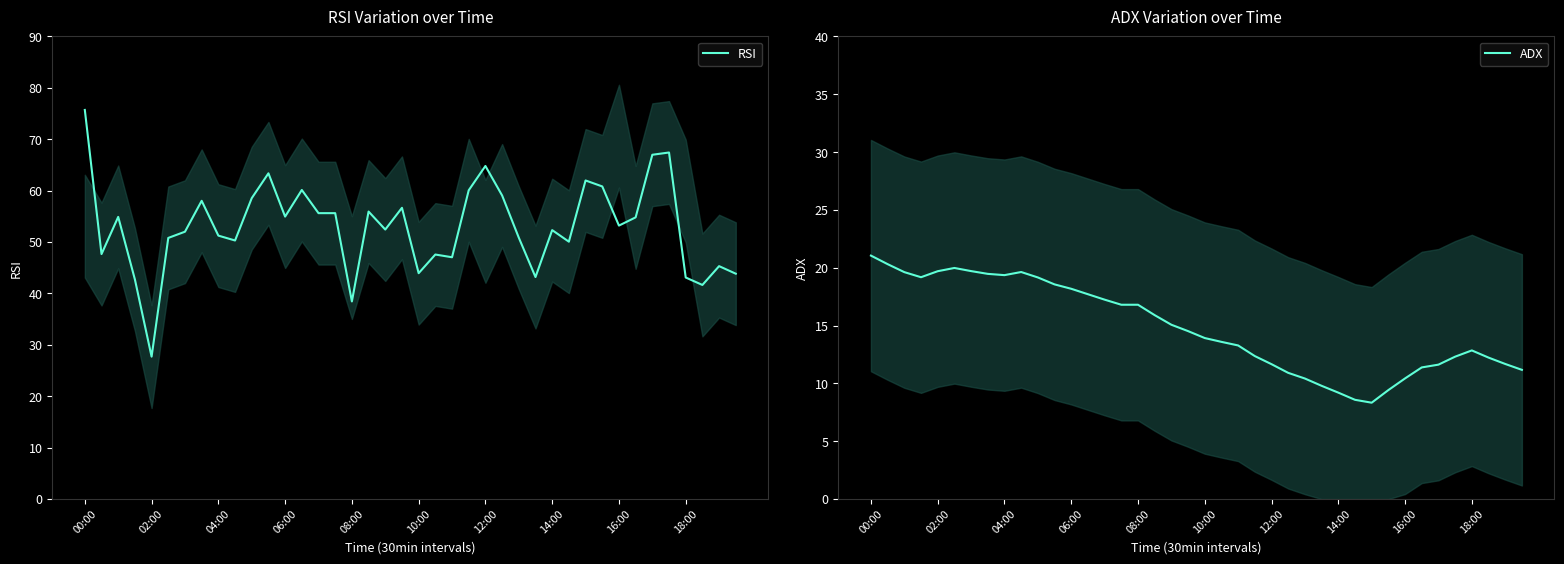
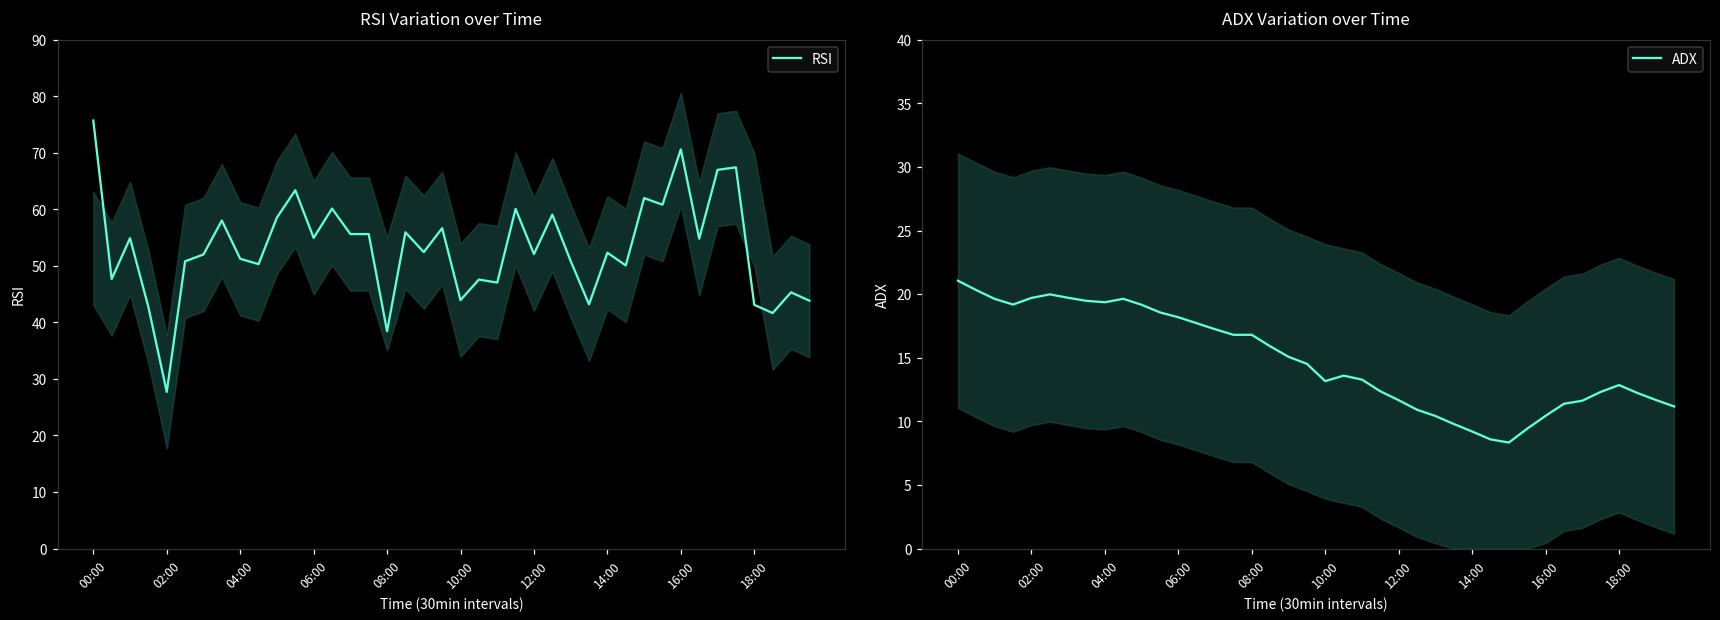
  {
    "RSI Variation over Time": {
      "RSI": {
        "00:00": 76,
        "02:00": 28,
        "04:00": 51,
        "06:00": 55,
        "08:00": 38,
        "10:00": 44,
-       "12:00": 65,
+       "12:00": 52,
        "14:00": 52,
-       "16:00": 53,
+       "16:00": 71,
        "18:00": 43
      }
    },
    "ADX Variation over Time": {
      "ADX": {
        "00:00": 21.1,
        "02:00": 19.7,
        "04:00": 19.4,
        "06:00": 18.2,
        "08:00": 16.8,
-       "10:00": 13.9,
+       "10:00": 13.2,
        "12:00": 11.7,
        "14:00": 9.2,
        "16:00": 10.4,
        "18:00": 12.9
      }
    }
  }
